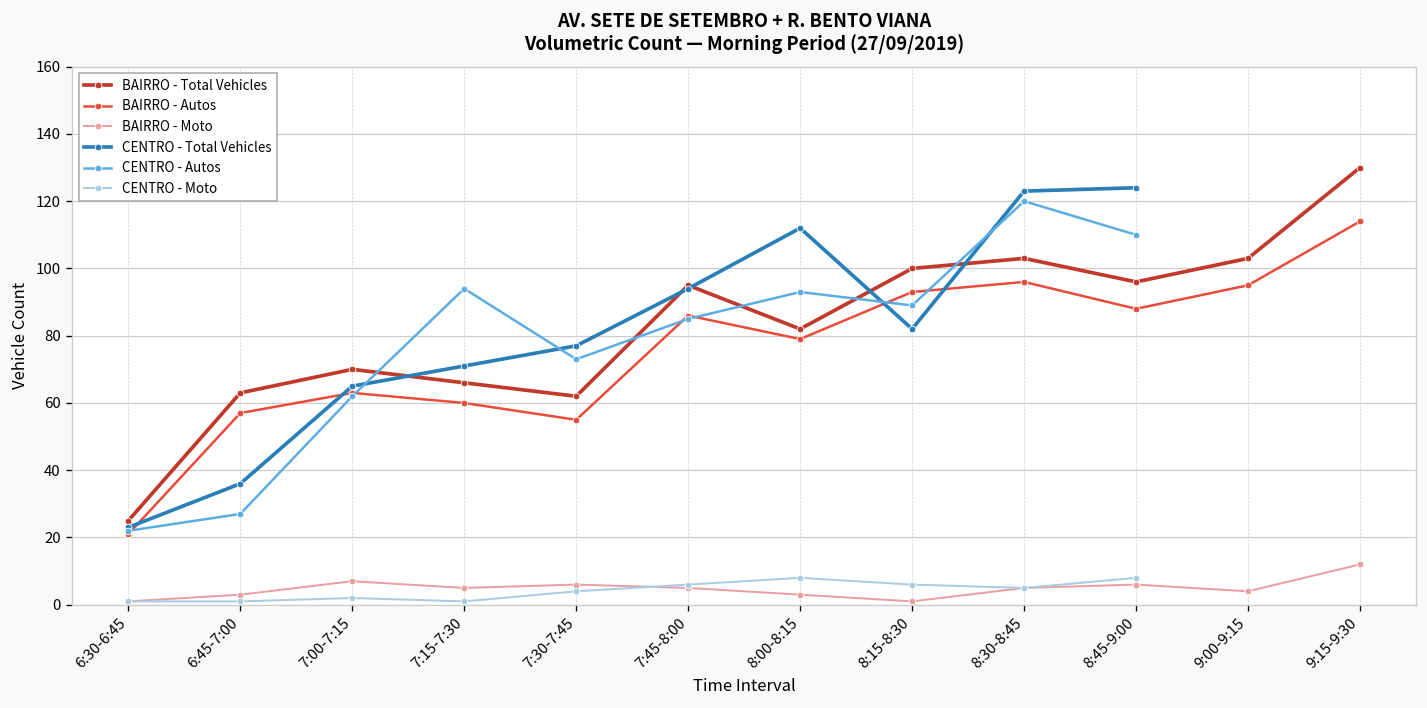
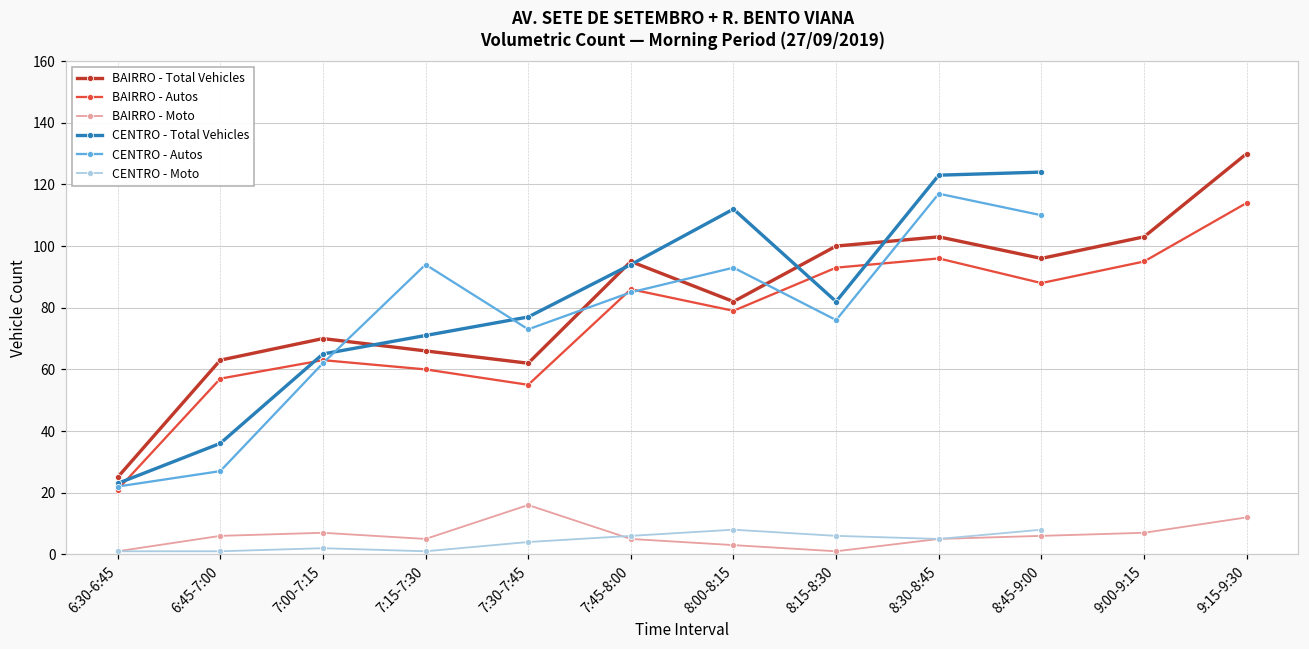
  {
    "BAIRRO - Moto": {
-     "6:45-7:00": 3,
+     "6:45-7:00": 6,
      "7:00-7:15": 7,
      "7:15-7:30": 5,
-     "7:30-7:45": 6,
+     "7:30-7:45": 16,
      "7:45-8:00": 5,
      "8:00-8:15": 3,
      "8:15-8:30": 1,
      "8:45-9:00": 6,
-     "9:00-9:15": 4,
+     "9:00-9:15": 7,
      "9:15-9:30": 12
    },
    "CENTRO - Total Vehicles": {
      "6:30-6:45": 23,
      "6:45-7:00": 36,
      "7:00-7:15": 65,
      "7:15-7:30": 71,
      "7:30-7:45": 77,
      "7:45-8:00": 94,
      "8:00-8:15": 112,
      "8:15-8:30": 82,
      "8:30-8:45": 123,
      "8:45-9:00": 124
    },
    "CENTRO - Autos": {
      "6:30-6:45": 22,
      "6:45-7:00": 27,
      "7:00-7:15": 62,
      "7:15-7:30": 94,
      "7:30-7:45": 73,
      "7:45-8:00": 85,
      "8:00-8:15": 93,
-     "8:15-8:30": 89,
-     "8:30-8:45": 120,
+     "8:15-8:30": 76,
+     "8:30-8:45": 117,
      "8:45-9:00": 110
    },
    "CENTRO - Moto": {
      "6:45-7:00": 1,
      "7:00-7:15": 2,
      "7:15-7:30": 1,
      "7:30-7:45": 4,
      "7:45-8:00": 6,
      "8:00-8:15": 8,
      "8:15-8:30": 6,
      "8:45-9:00": 8
    }
  }
